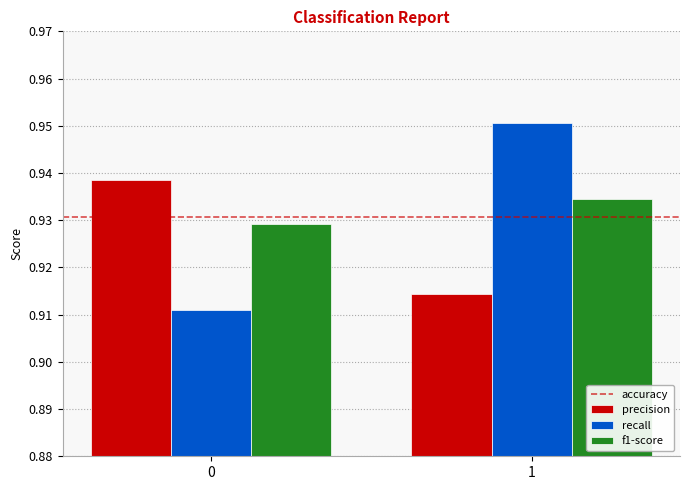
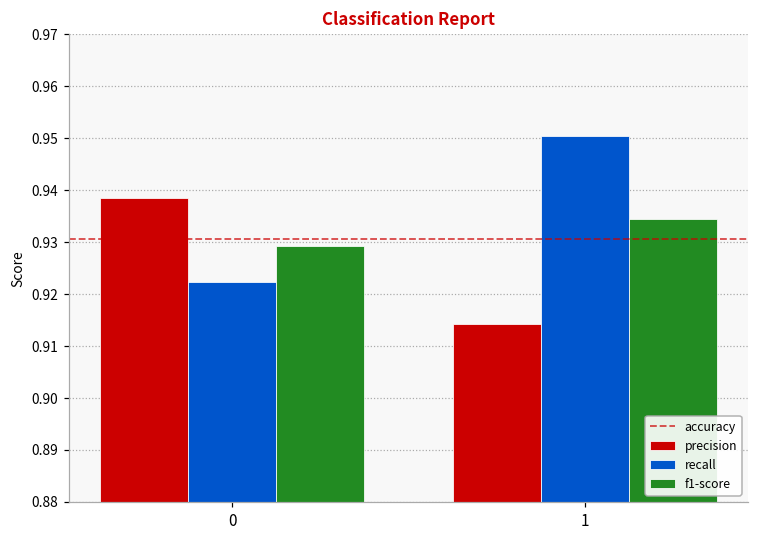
  {
    "precision": {
      "0": 0.939,
      "1": 0.914
    },
    "recall": {
-     "0": 0.911,
+     "0": 0.922,
      "1": 0.950
    },
    "f1-score": {
      "0": 0.929,
      "1": 0.934
    }
  }
